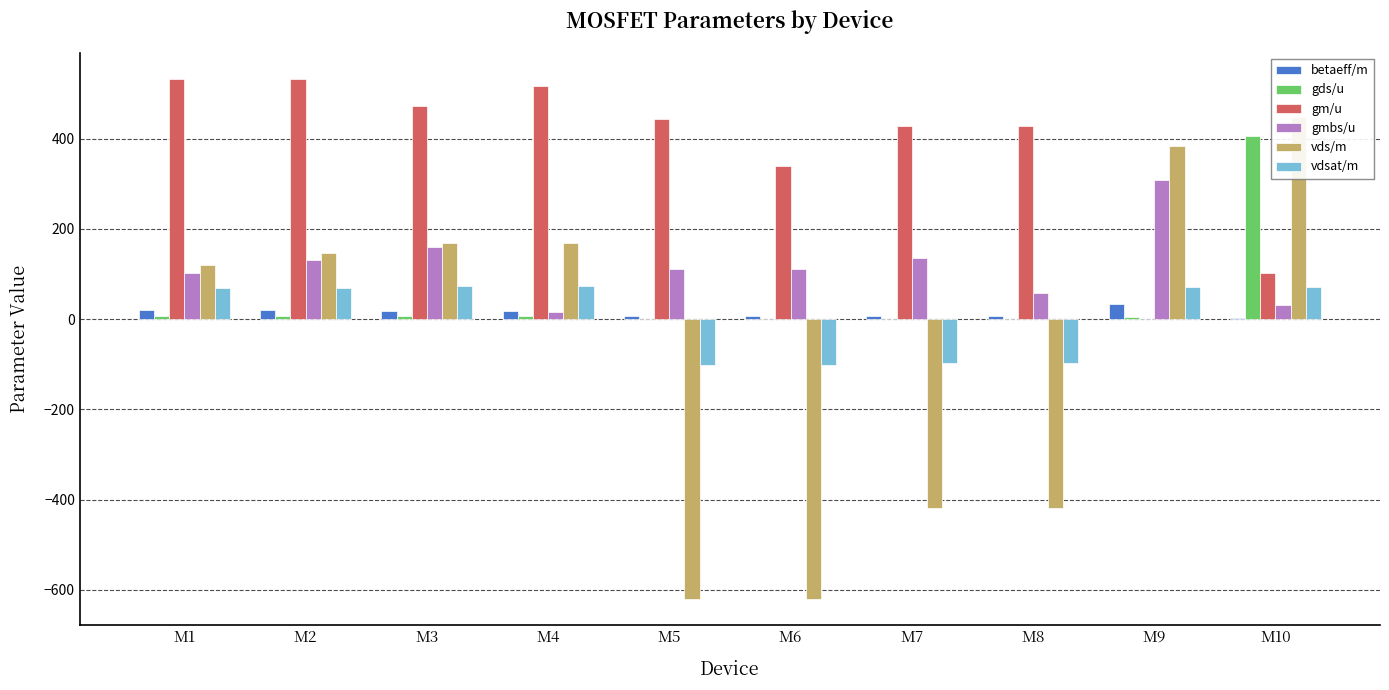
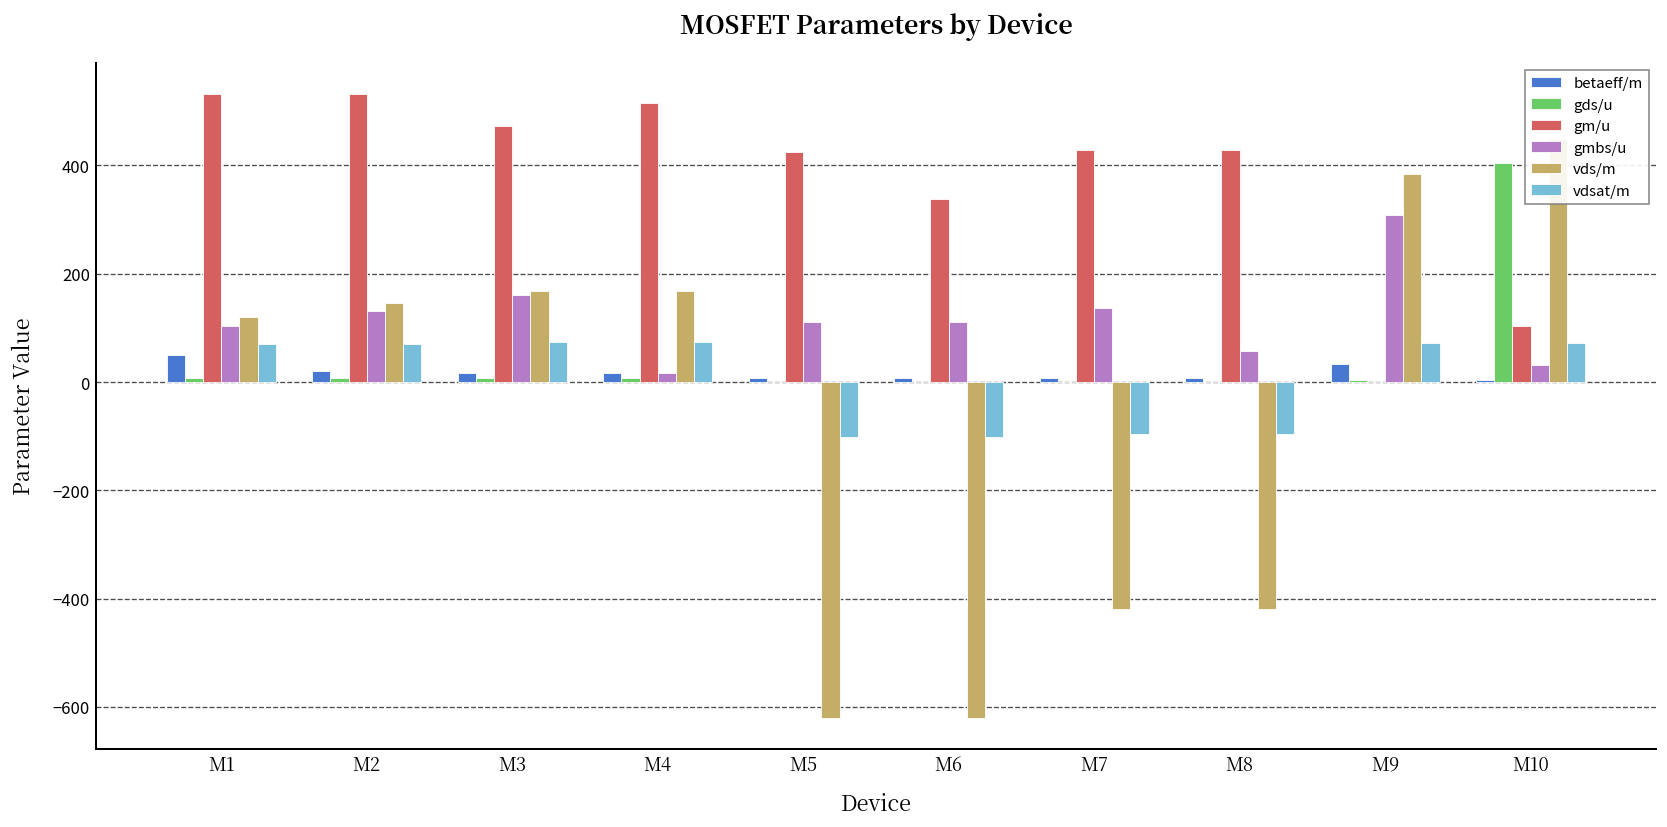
  {
    "betaeff/m": {
-     "M1": 20,
+     "M1": 50,
      "M2": 20,
      "M3": 20,
      "M4": 20,
      "M5": 10,
      "M6": 10,
      "M7": 10,
      "M8": 10,
      "M9": 30
    },
    "gds/u": {
      "M1": 10,
      "M2": 10,
      "M3": 10,
      "M4": 10,
      "M10": 410
    },
    "gm/u": {
      "M1": 530,
      "M2": 530,
      "M3": 470,
      "M4": 520,
-     "M5": 440,
+     "M5": 420,
      "M6": 340,
      "M7": 430,
      "M8": 430,
      "M10": 100
    },
    "gmbs/u": {
      "M1": 100,
      "M2": 130,
      "M3": 160,
      "M4": 20,
      "M5": 110,
      "M6": 110,
      "M7": 140,
      "M8": 60,
      "M9": 310,
      "M10": 30
    },
    "vds/m": {
      "M1": 120,
      "M2": 150,
      "M3": 170,
      "M4": 170,
      "M5": -620,
      "M6": -620,
      "M7": -420,
      "M8": -420,
      "M9": 380
    },
    "vdsat/m": {
      "M1": 70,
      "M2": 70,
      "M3": 70,
      "M4": 70,
      "M5": -100,
      "M6": -100,
      "M7": -100,
      "M8": -100,
      "M9": 70,
      "M10": 70
    }
  }
